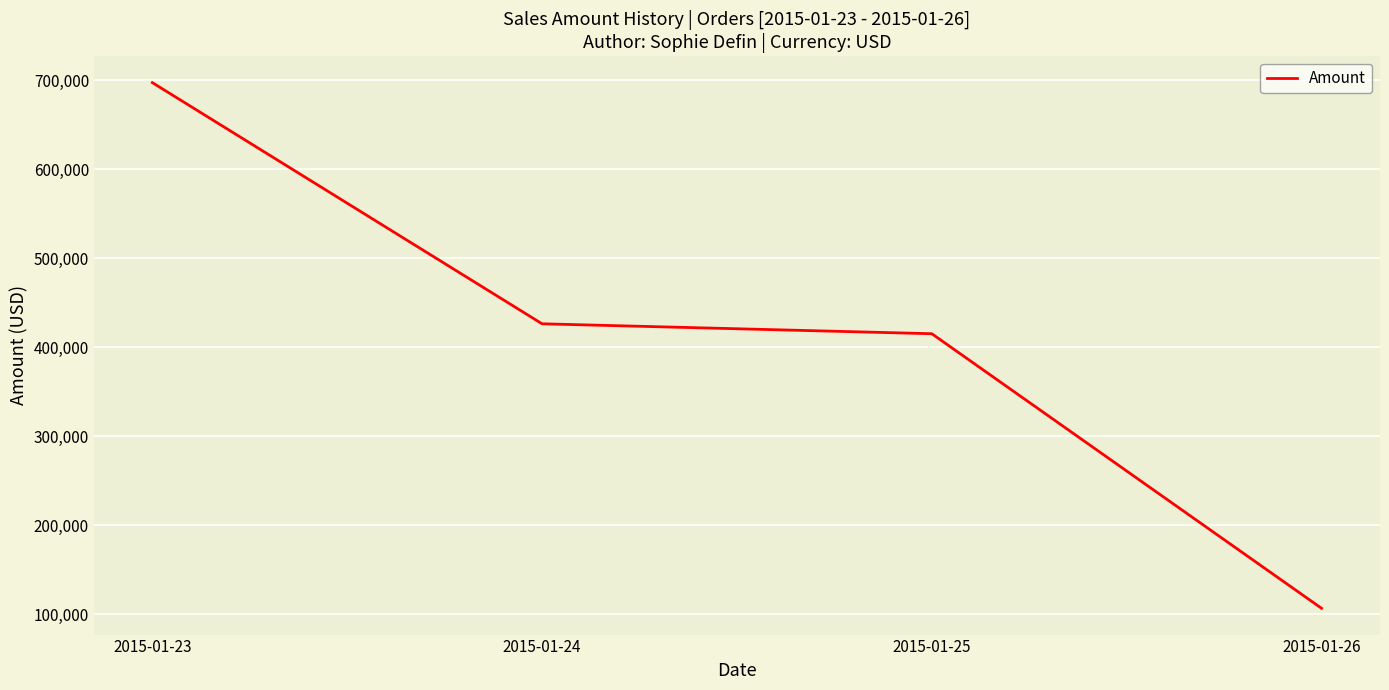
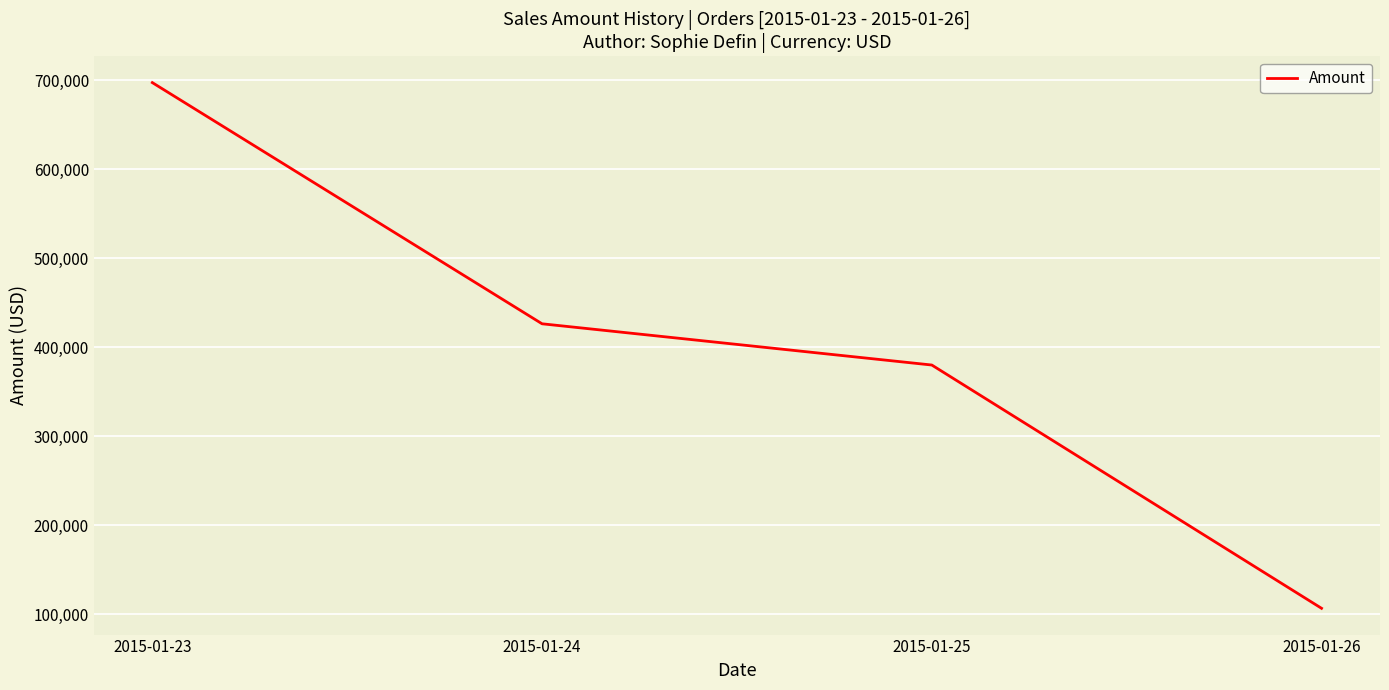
  {
    "2015-01-23": "700,000",
    "2015-01-24": "430,000",
-   "2015-01-25": "420,000",
+   "2015-01-25": "380,000",
    "2015-01-26": "110,000"
  }
